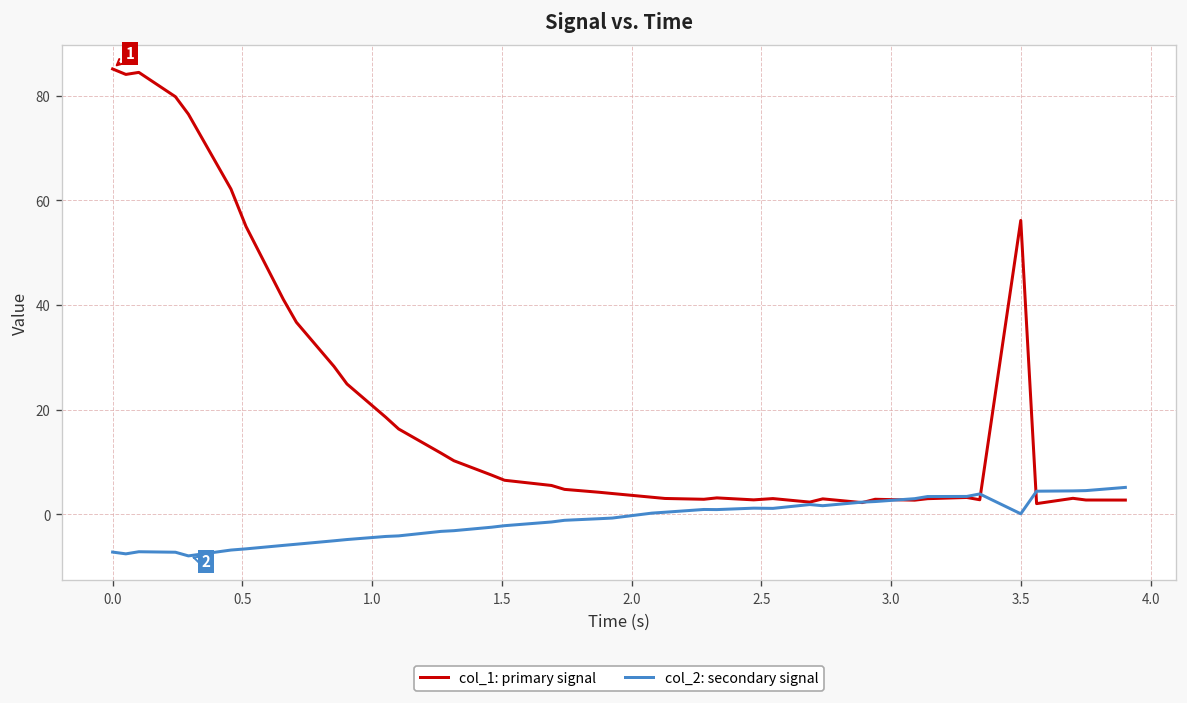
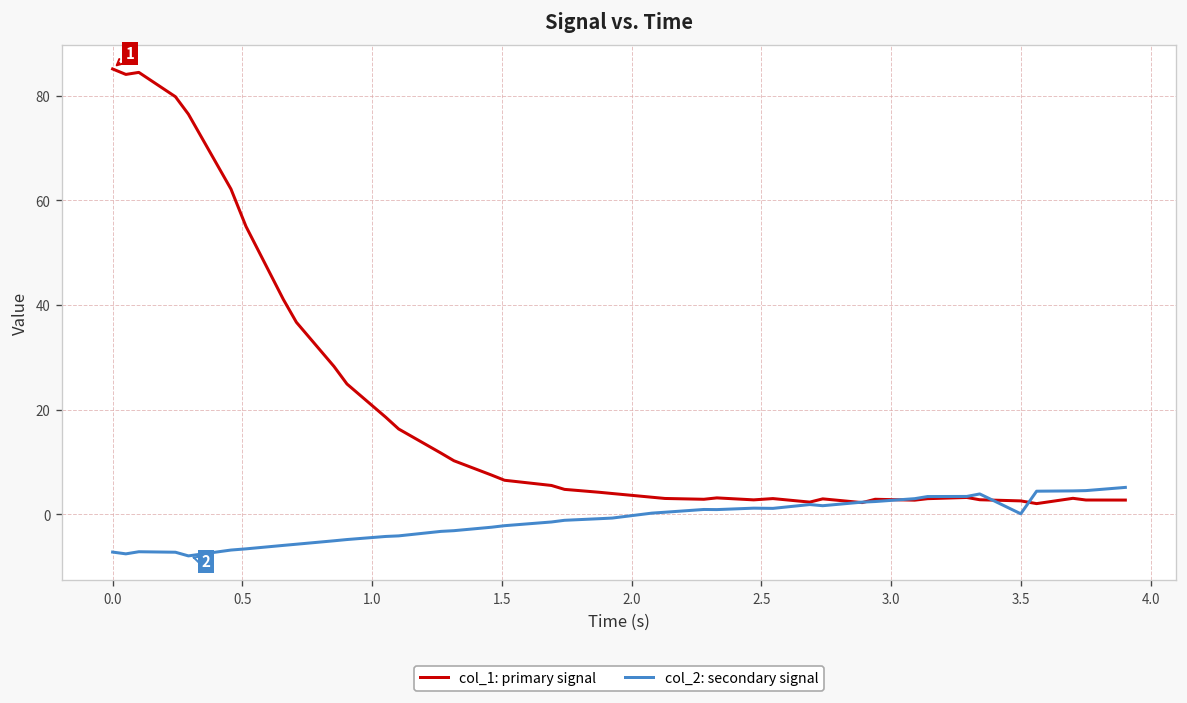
  {
    "col_1: primary signal": {
-     "3.5": 56
+     "3.5": 3
    },
    "col_2: secondary signal": {
      "0.0": -7,
      "3.5": 0
    }
  }
